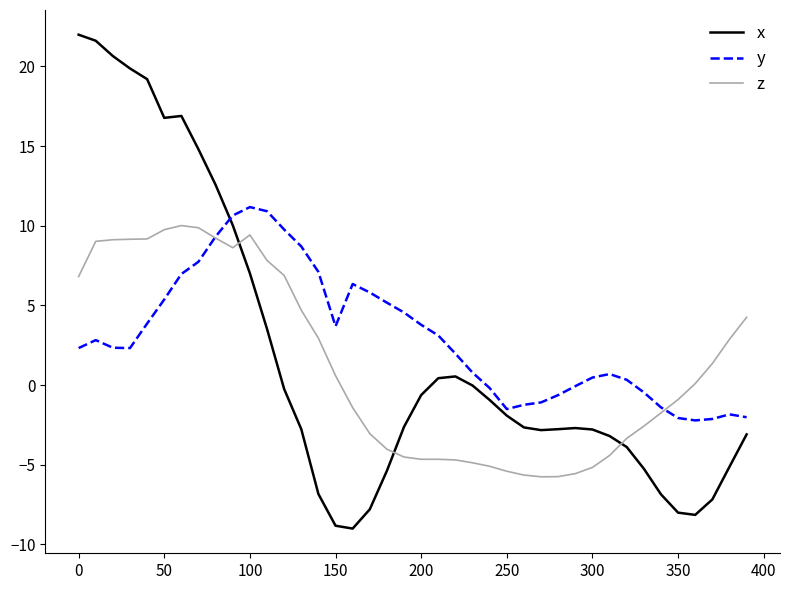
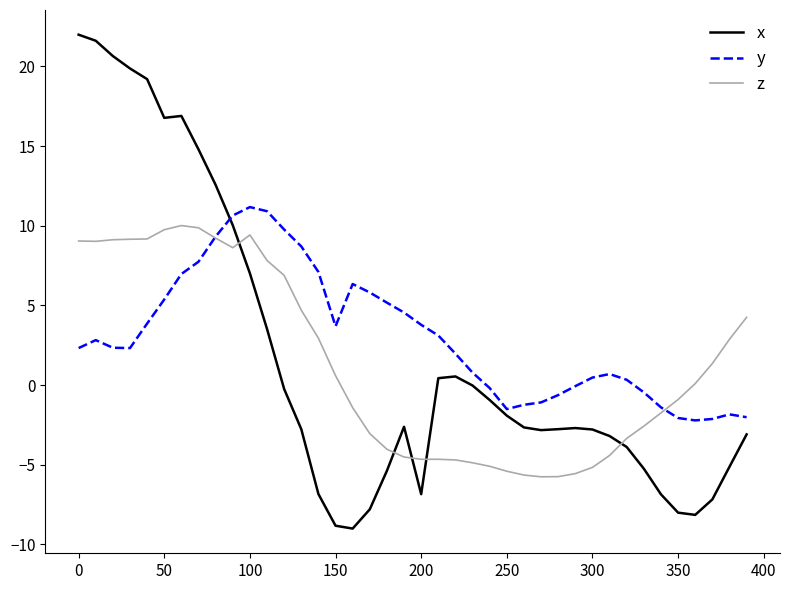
  {
    "x": {
      "0": 22.0,
      "50": 16.8,
      "100": 7.0,
      "150": -8.8,
-     "200": -0.6,
+     "200": -6.9,
      "250": -1.9,
      "300": -2.8,
      "350": -8.0
    },
    "y": {
      "0": 2.3,
      "50": 5.4,
      "100": 11.2,
      "150": 3.7,
      "200": 3.8,
      "250": -1.5,
      "300": 0.5,
      "350": -2.1
    },
    "z": {
-     "0": 6.8,
+     "0": 9.0,
      "50": 9.8,
      "100": 9.4,
      "150": 0.6,
      "200": -4.7,
      "250": -5.4,
      "300": -5.2,
      "350": -0.9
    }
  }
